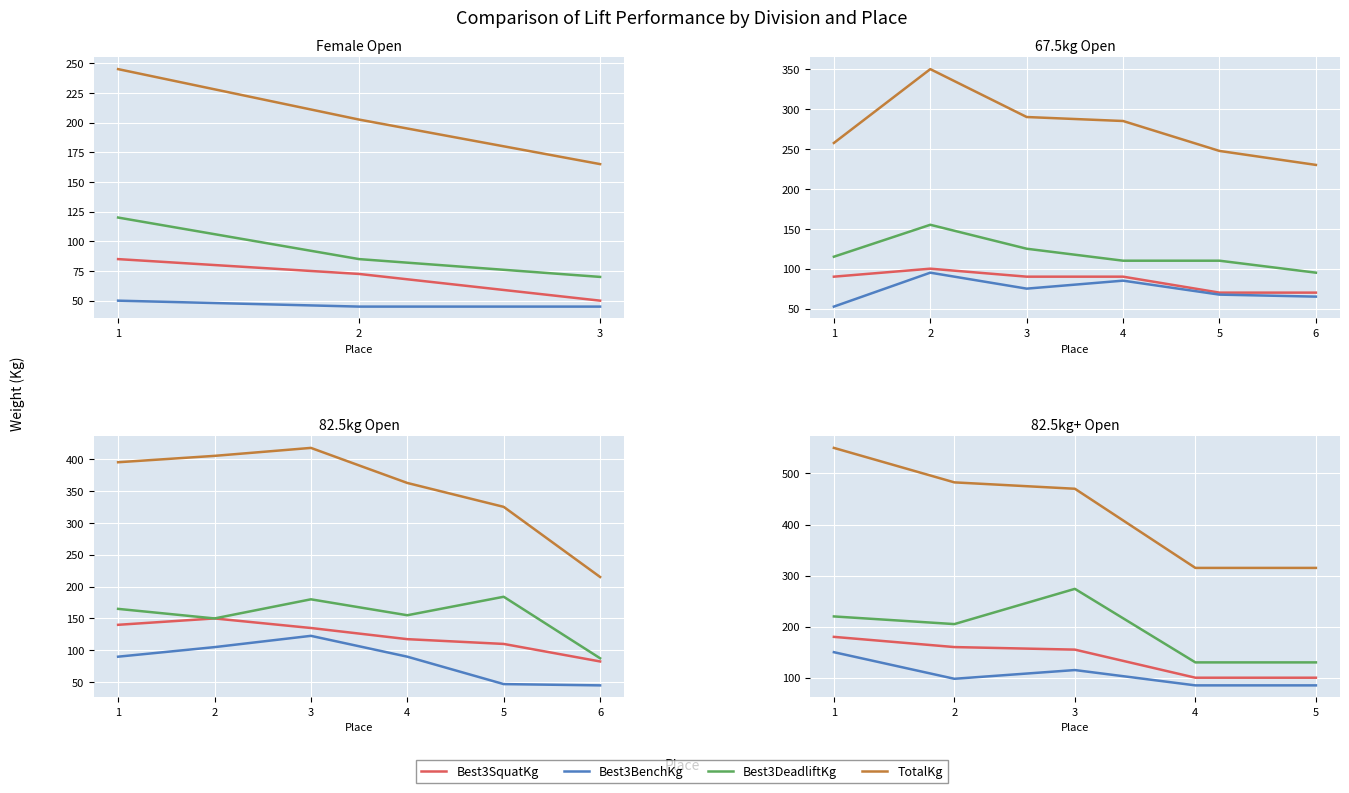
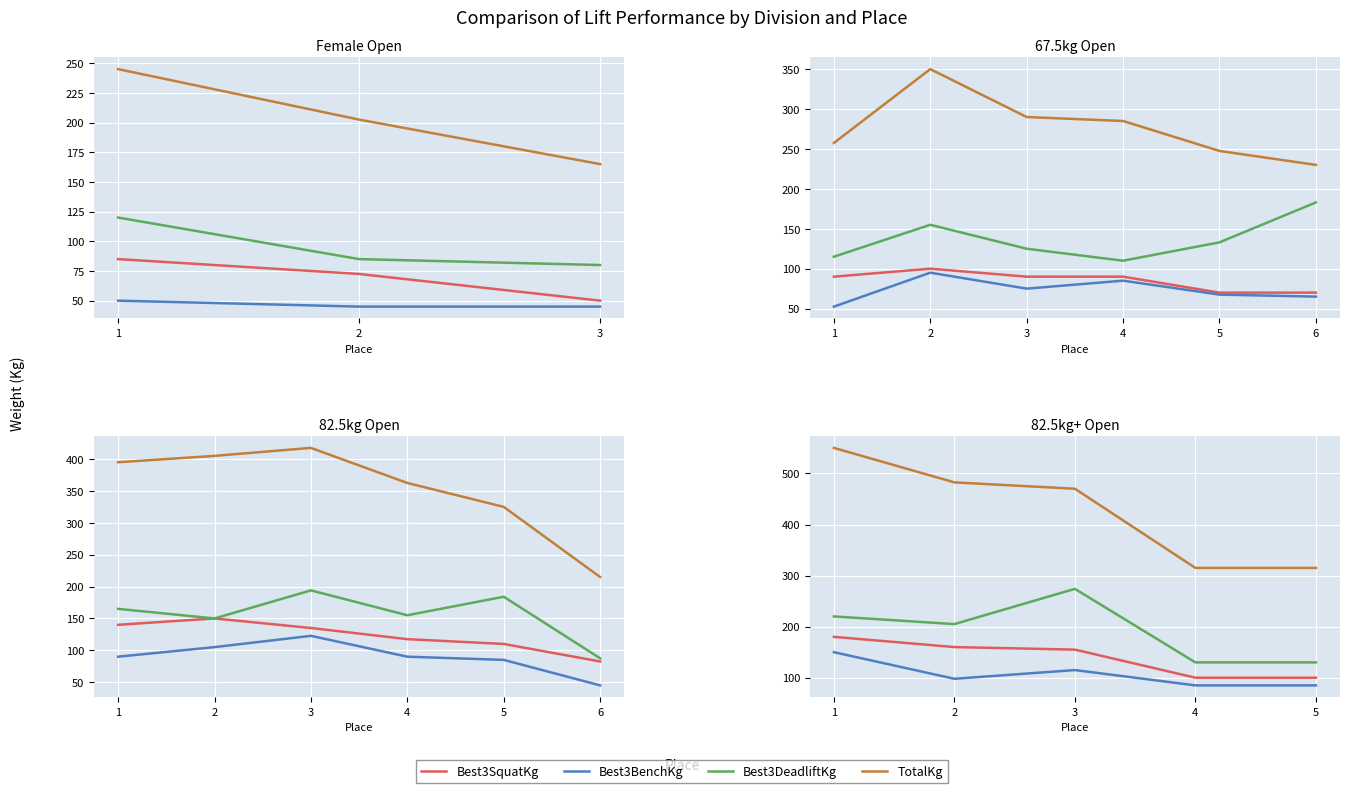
  {
    "Female Open": {
      "Best3BenchKg": {
        "1": 50,
        "2": 45,
        "3": 45
      },
      "Best3DeadliftKg": {
        "1": 120,
        "2": 85,
-       "3": 70
+       "3": 80
      }
    },
    "67.5kg Open": {
      "Best3BenchKg": {
        "1": 50,
        "2": 100,
        "3": 80,
        "4": 90,
        "6": 70
      },
      "Best3DeadliftKg": {
        "1": 120,
        "2": 160,
        "3": 130,
        "4": 110,
-       "5": 110,
-       "6": 100
+       "5": 130,
+       "6": 180
      }
    },
    "82.5kg Open": {
      "Best3BenchKg": {
        "1": 90,
        "2": 110,
        "3": 120,
        "4": 90,
-       "5": 50,
+       "5": 90,
        "6": 50
      },
      "Best3DeadliftKg": {
        "1": 170,
-       "3": 180,
+       "3": 190,
        "4": 160,
        "5": 180,
        "6": 90
      }
    },
    "82.5kg+ Open": {
      "Best3BenchKg": {
        "1": 150,
        "2": 100,
        "3": 120,
        "4": 90,
        "5": 90
      },
      "Best3DeadliftKg": {
        "1": 220,
        "2": 210,
        "3": 270,
        "4": 130,
        "5": 130
      }
    }
  }
